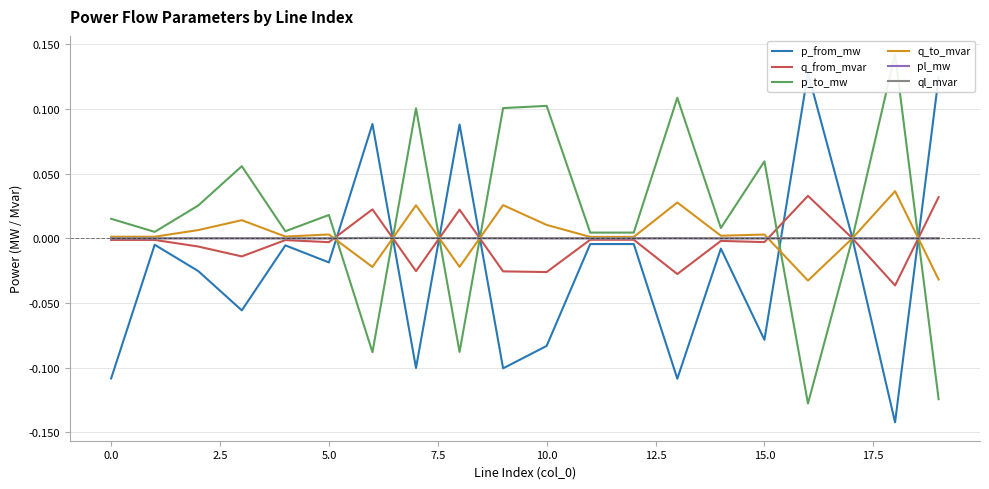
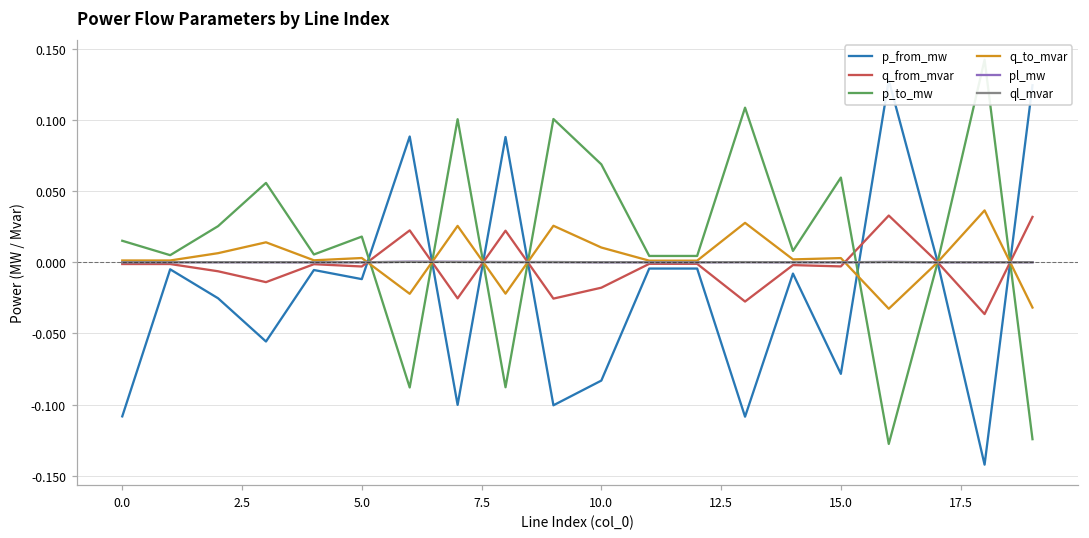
  {
    "p_from_mw": {
      "0.0": -0.108,
-     "5.0": -0.019,
+     "5.0": -0.012,
      "10.0": -0.083,
      "15.0": -0.078
    },
    "q_from_mvar": {
      "5.0": -0.003,
-     "10.0": -0.026,
+     "10.0": -0.018,
      "15.0": -0.003
    },
    "p_to_mw": {
      "0.0": 0.015,
      "5.0": 0.018,
-     "10.0": 0.102,
+     "10.0": 0.069,
      "15.0": 0.059
    },
    "q_to_mvar": {
      "5.0": 0.003,
      "10.0": 0.010,
      "15.0": 0.003
    },
    "ql_mvar": {
      "5.0": 0.000,
      "10.0": 0.000,
      "15.0": 0.000
    }
  }
